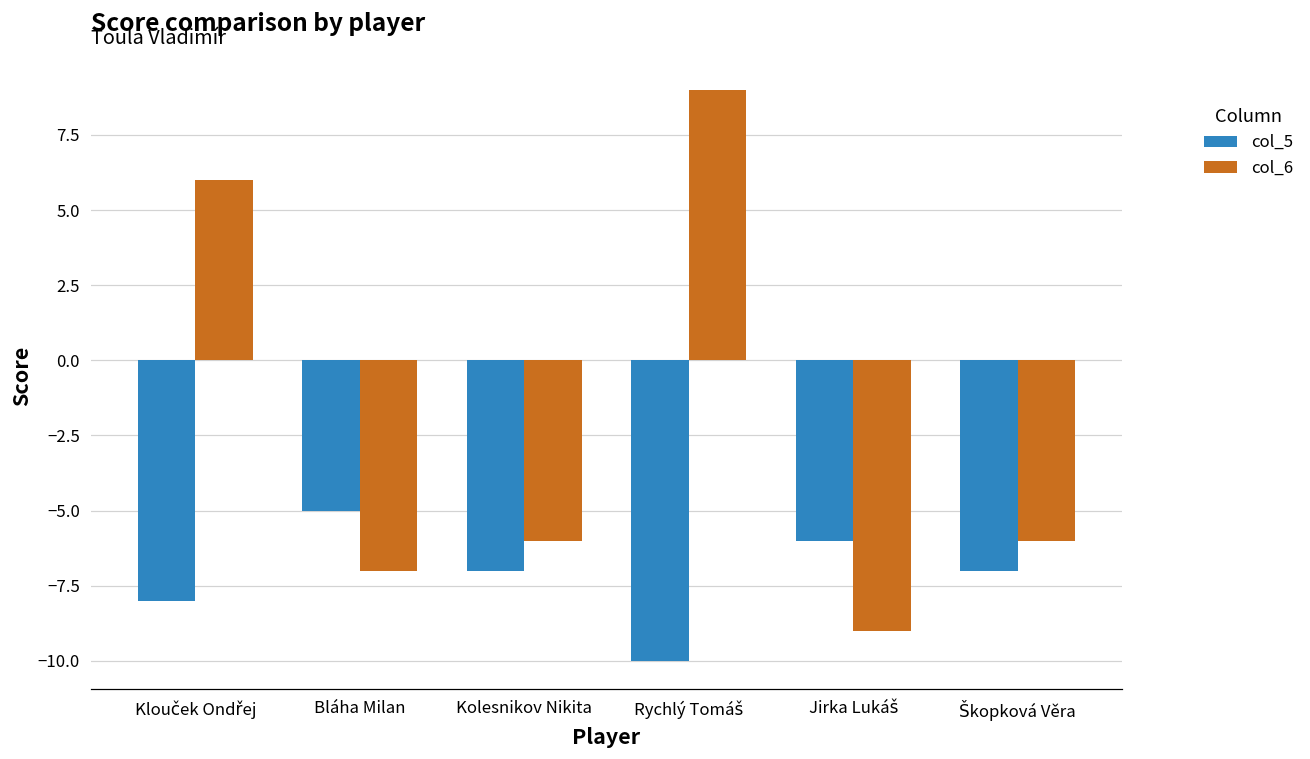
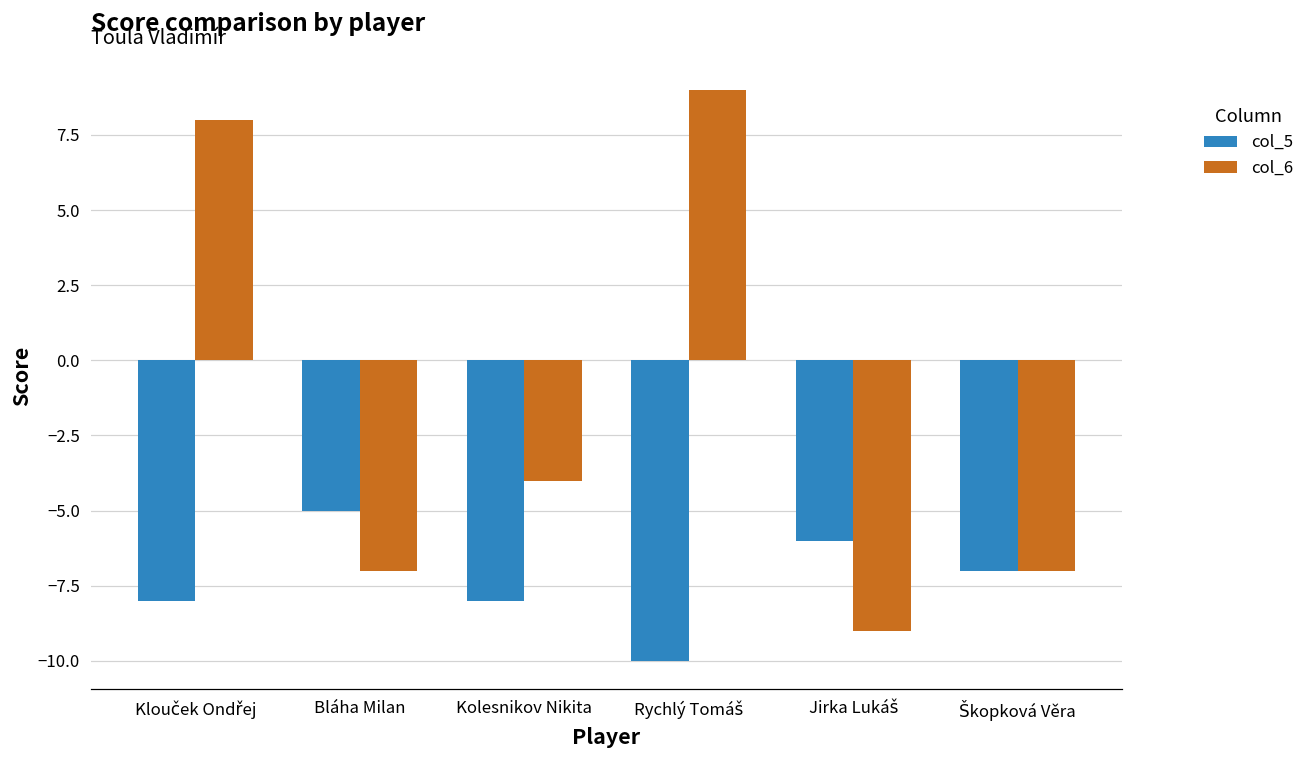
  {
    "col_5": {
      "Klouček Ondřej": -8,
      "Bláha Milan": -5,
-     "Kolesnikov Nikita": -7,
+     "Kolesnikov Nikita": -8,
      "Rychlý Tomáš": -10,
      "Jirka Lukáš": -6,
      "Škopková Věra": -7
    },
    "col_6": {
-     "Klouček Ondřej": 6,
+     "Klouček Ondřej": 8,
      "Bláha Milan": -7,
-     "Kolesnikov Nikita": -6,
+     "Kolesnikov Nikita": -4,
      "Rychlý Tomáš": 9,
      "Jirka Lukáš": -9,
-     "Škopková Věra": -6
+     "Škopková Věra": -7
    }
  }
